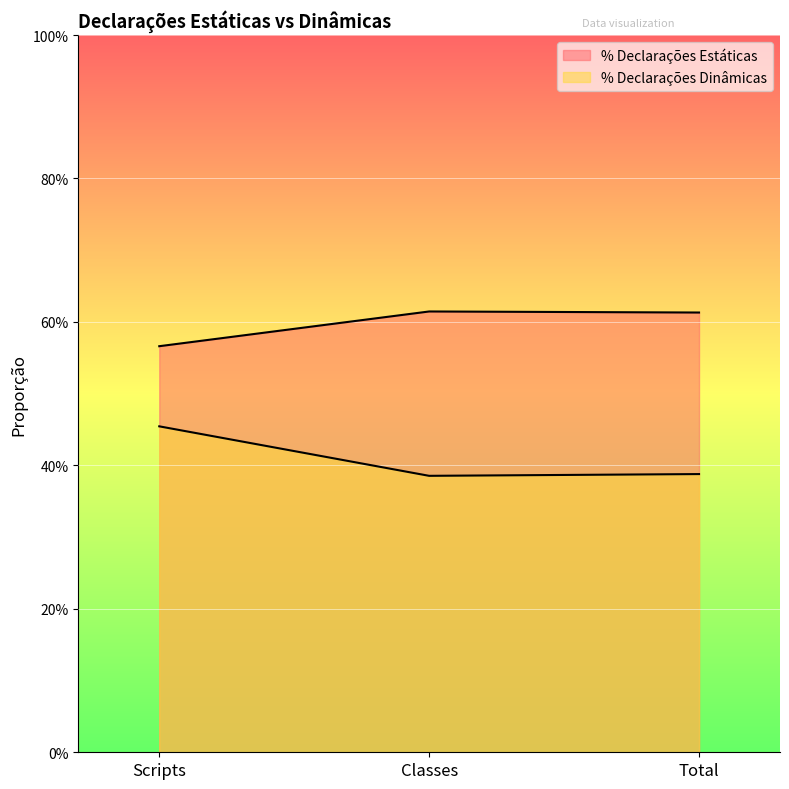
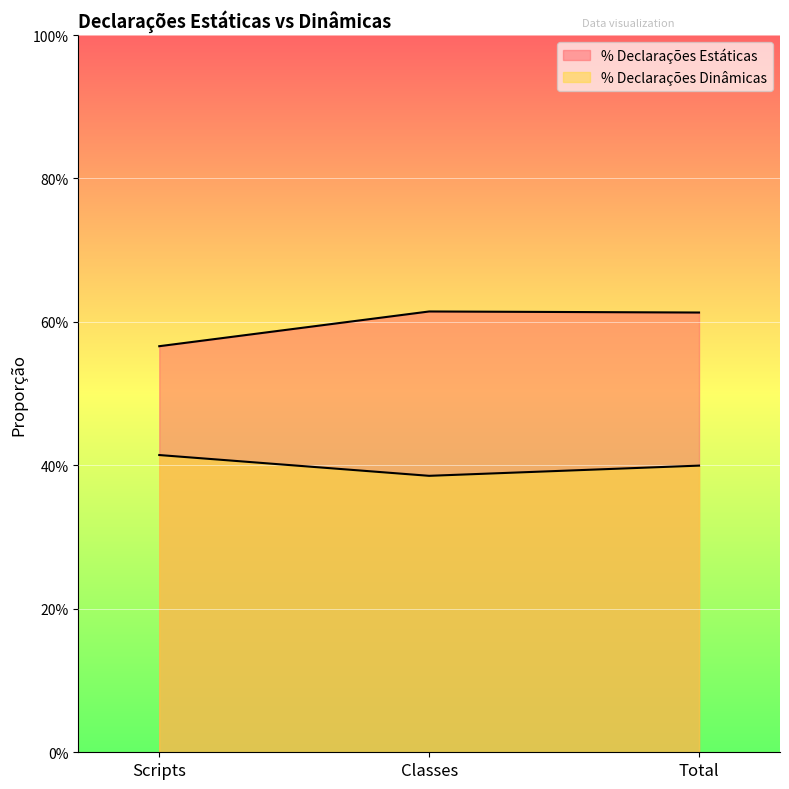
  {
    "% Declarações Estáticas": {
      "Scripts": "57%",
      "Classes": "61%",
      "Total": "61%"
    },
    "% Declarações Dinâmicas": {
-     "Scripts": "45%",
+     "Scripts": "41%",
      "Classes": "39%",
-     "Total": "39%"
+     "Total": "40%"
    }
  }
